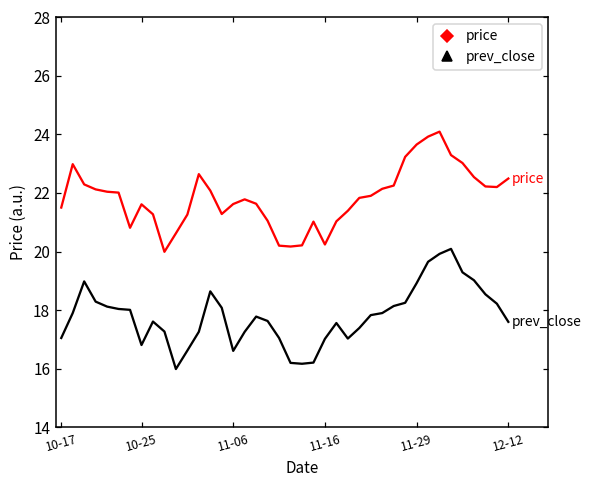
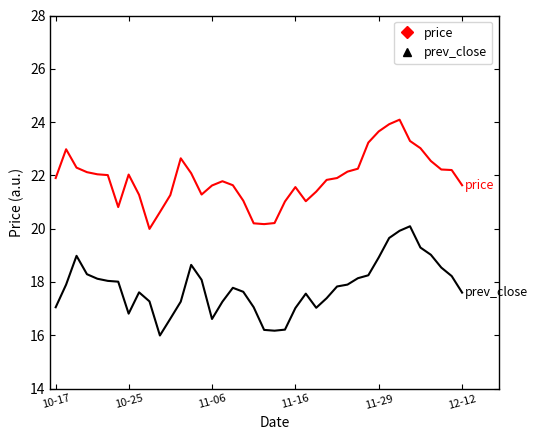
  {
    "prev_close": {
      "10-17": 17.1,
      "10-25": 16.8,
      "11-06": 16.6,
      "11-16": 17.0,
      "11-29": 18.9,
      "12-12": 17.6
    },
    "price": {
-     "10-17": 21.5,
-     "10-25": 21.6,
+     "10-17": 21.9,
+     "10-25": 22.0,
      "11-06": 21.6,
-     "11-16": 20.2,
+     "11-16": 21.6,
      "11-29": 23.7,
-     "12-12": 22.5
+     "12-12": 21.6
    }
  }
